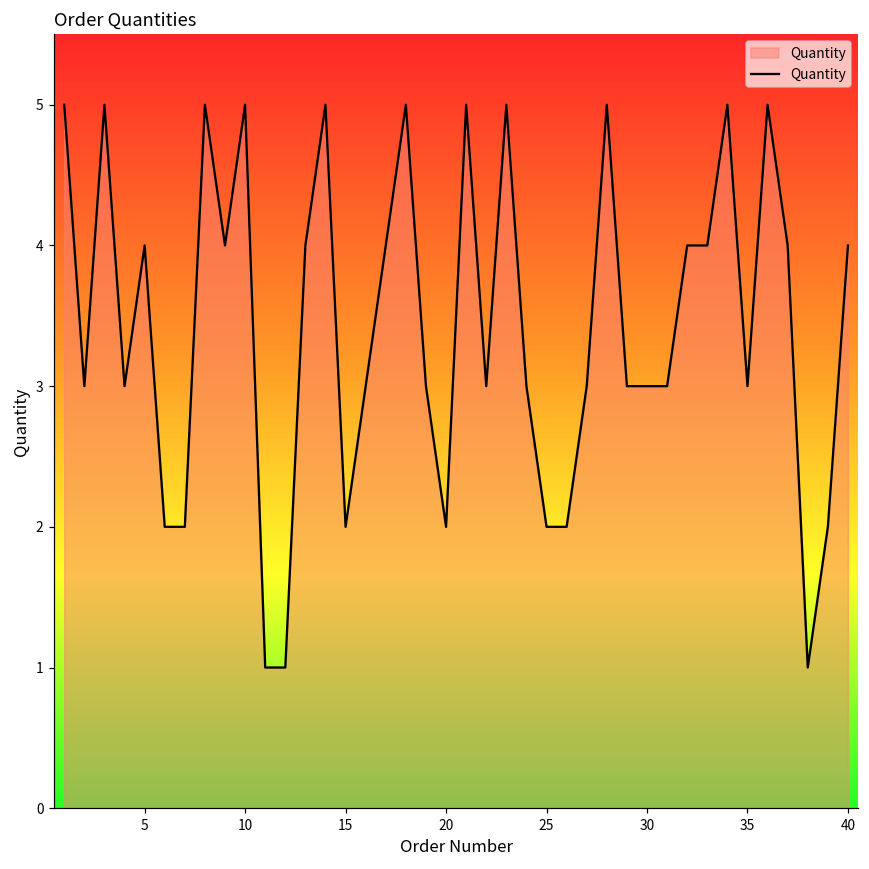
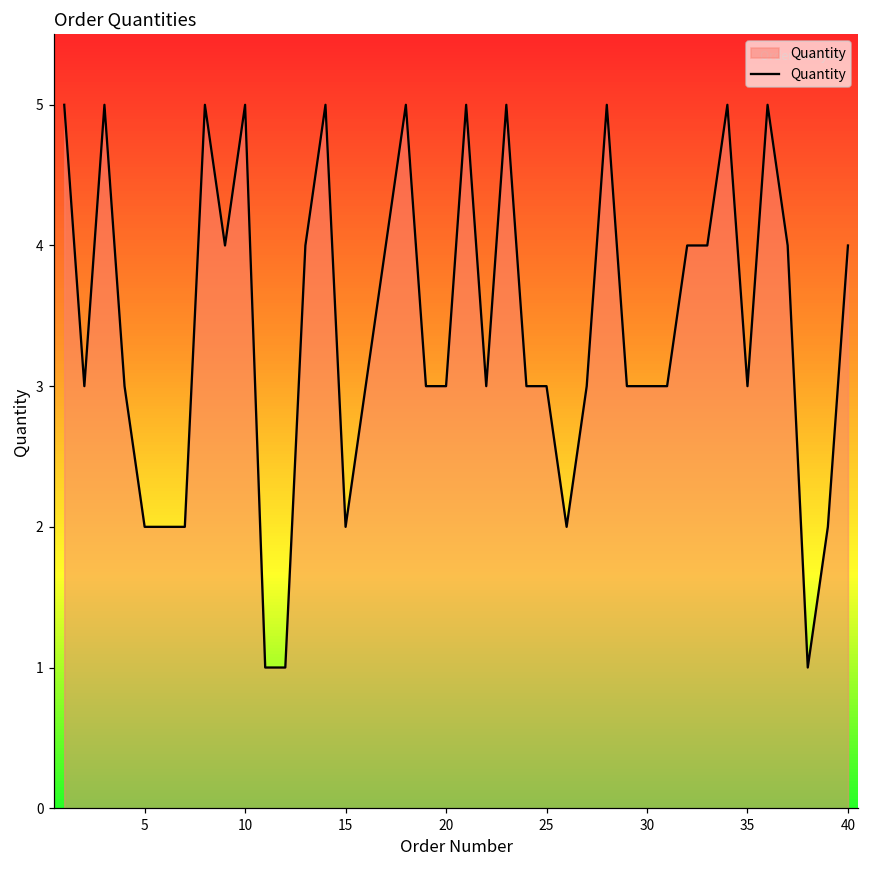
  {
-   "5": 4,
+   "5": 2,
    "10": 5,
    "15": 2,
-   "20": 2,
-   "25": 2,
+   "20": 3,
+   "25": 3,
    "30": 3,
    "35": 3,
    "40": 4
  }
